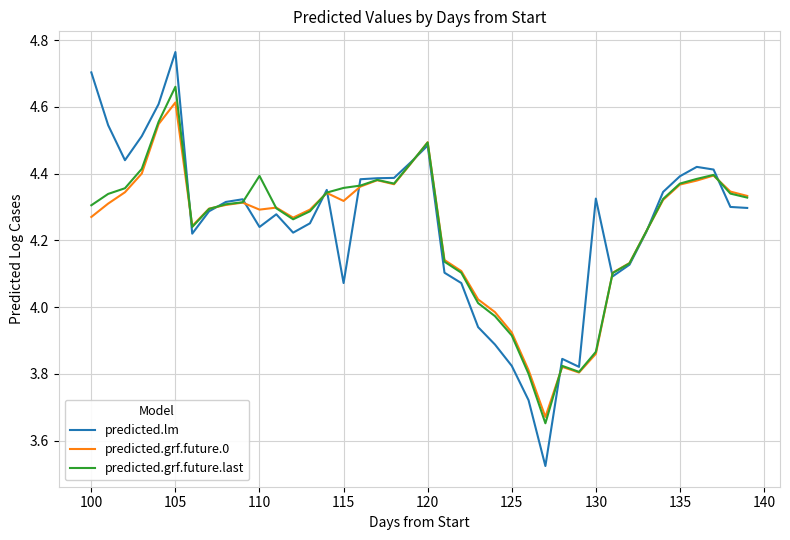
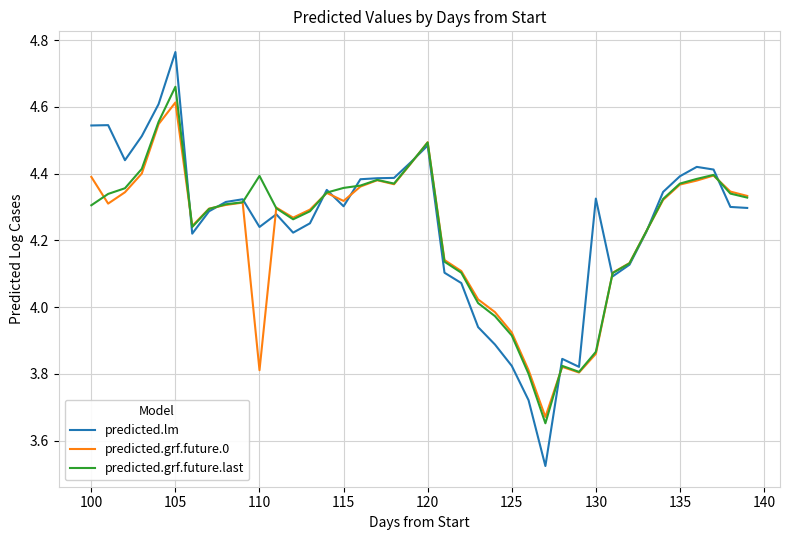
  {
    "predicted.lm": {
-     "100": 4.70,
+     "100": 4.54,
      "105": 4.76,
      "110": 4.24,
-     "115": 4.07,
+     "115": 4.30,
      "120": 4.48,
      "125": 3.82,
      "130": 4.33,
      "135": 4.39
    },
    "predicted.grf.future.0": {
-     "100": 4.27,
+     "100": 4.39,
      "105": 4.61,
-     "110": 4.29,
+     "110": 3.81,
      "115": 4.32,
      "125": 3.92
    },
    "predicted.grf.future.last": {
      "100": 4.31,
      "105": 4.66,
      "110": 4.39,
      "115": 4.36,
      "125": 3.92
    }
  }
